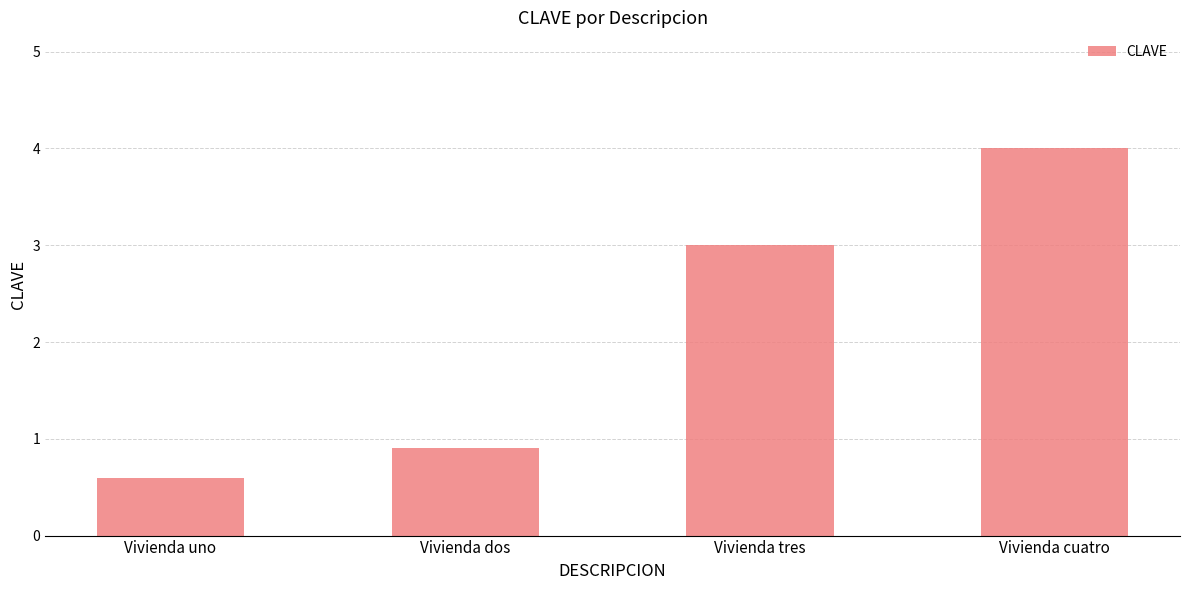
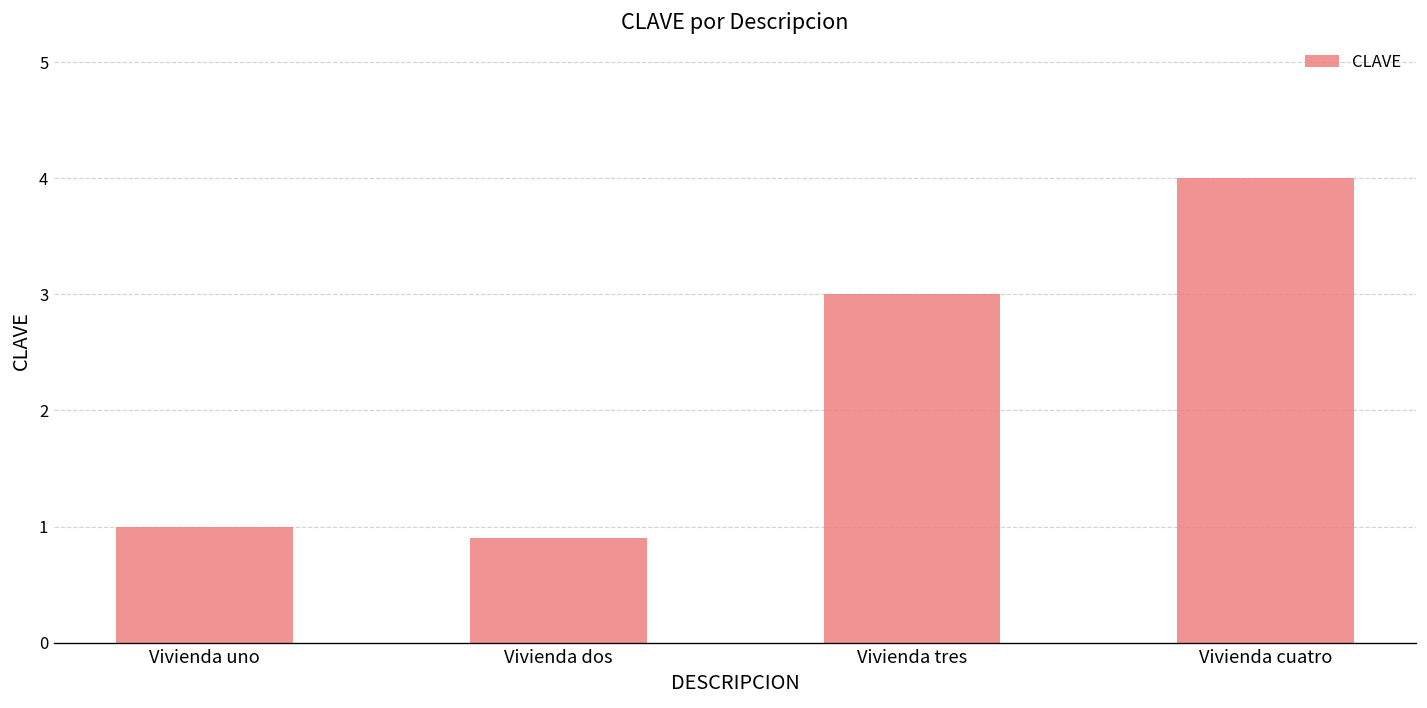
  {
-   "Vivienda uno": 0.6,
+   "Vivienda uno": 1.0,
    "Vivienda dos": 0.9,
    "Vivienda tres": 3.0,
    "Vivienda cuatro": 4.0
  }
